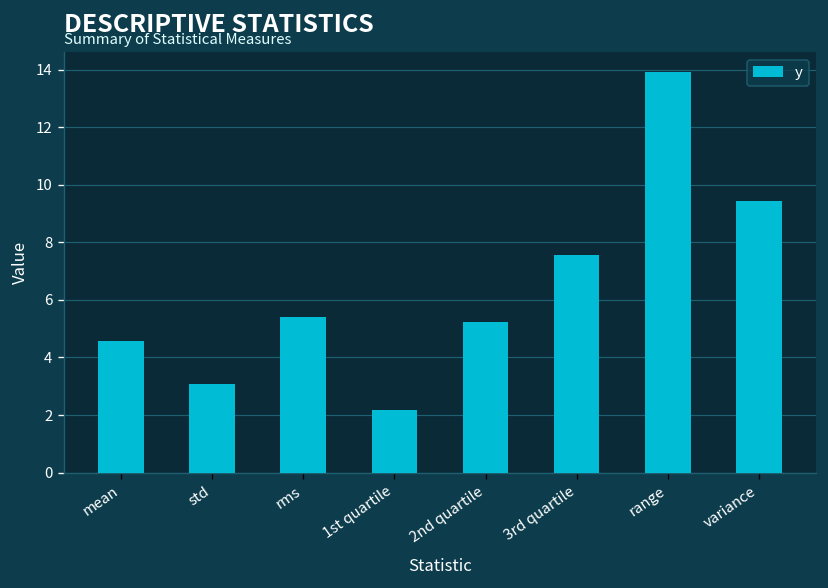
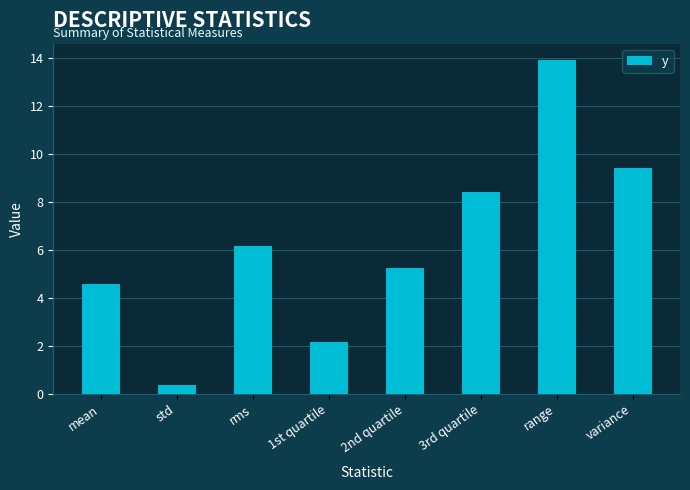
  {
    "mean": 4.6,
-   "std": 3.1,
-   "rms": 5.4,
+   "std": 0.4,
+   "rms": 6.2,
    "1st quartile": 2.2,
    "2nd quartile": 5.2,
-   "3rd quartile": 7.6,
+   "3rd quartile": 8.4,
    "range": 13.9,
    "variance": 9.4
  }
